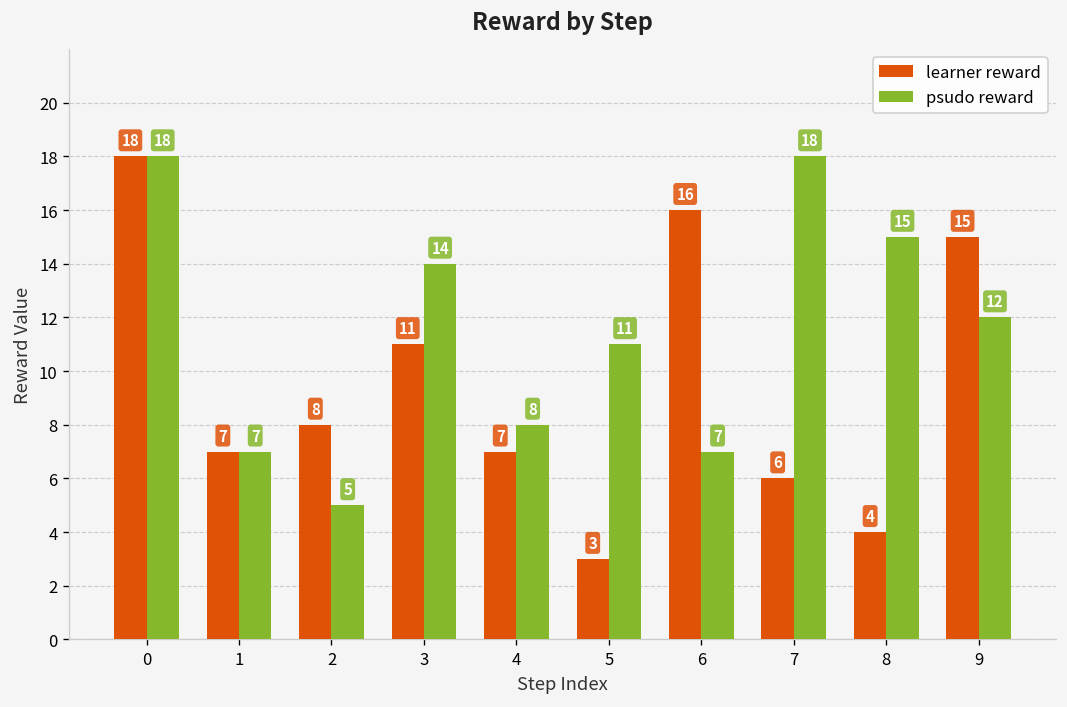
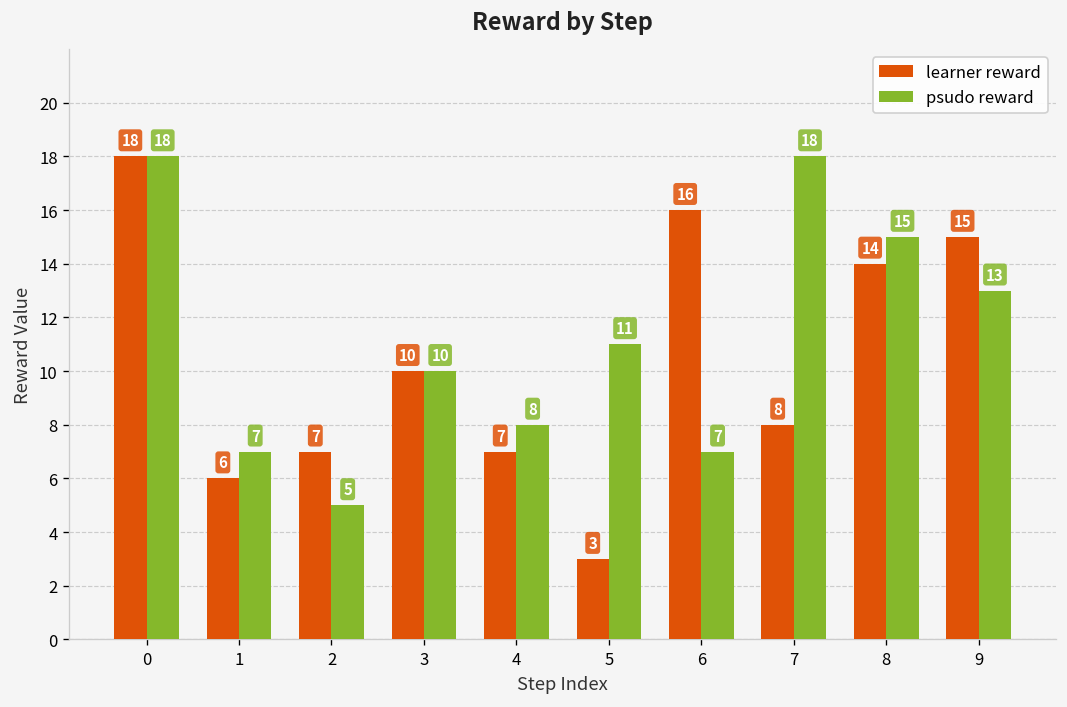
  {
    "learner reward": {
-     "1": 7,
-     "2": 8,
-     "3": 11,
-     "7": 6,
-     "8": 4
+     "1": 6,
+     "2": 7,
+     "3": 10,
+     "7": 8,
+     "8": 14
    },
    "psudo reward": {
-     "3": 14,
-     "9": 12
+     "3": 10,
+     "9": 13
    }
  }
